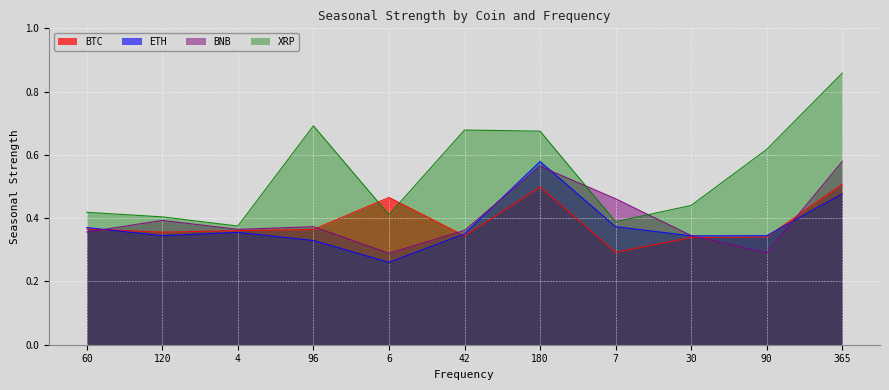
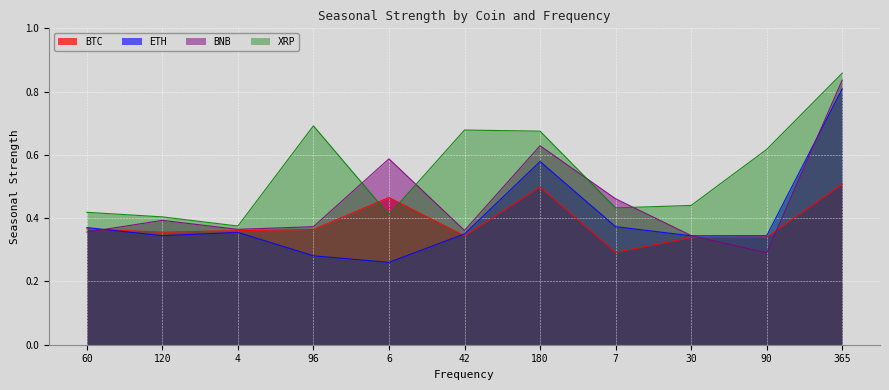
  {
    "BTC": {
      "120": 0.36,
      "96": 0.36,
      "6": 0.47,
      "180": 0.50,
      "7": 0.29,
      "365": 0.51
    },
    "ETH": {
      "120": 0.34,
-     "96": 0.33,
+     "96": 0.28,
      "6": 0.26,
      "180": 0.58,
      "7": 0.37,
-     "365": 0.48
+     "365": 0.81
    },
    "BNB": {
      "60": 0.36,
      "120": 0.39,
      "96": 0.37,
-     "6": 0.29,
+     "6": 0.59,
      "42": 0.36,
-     "180": 0.56,
+     "180": 0.63,
      "7": 0.46,
      "90": 0.29,
-     "365": 0.58
+     "365": 0.84
    },
    "XRP": {
      "60": 0.42,
      "120": 0.40,
      "4": 0.38,
      "96": 0.69,
      "6": 0.41,
      "42": 0.68,
      "180": 0.68,
-     "7": 0.39,
+     "7": 0.43,
      "30": 0.44,
      "90": 0.62,
      "365": 0.86
    }
  }
